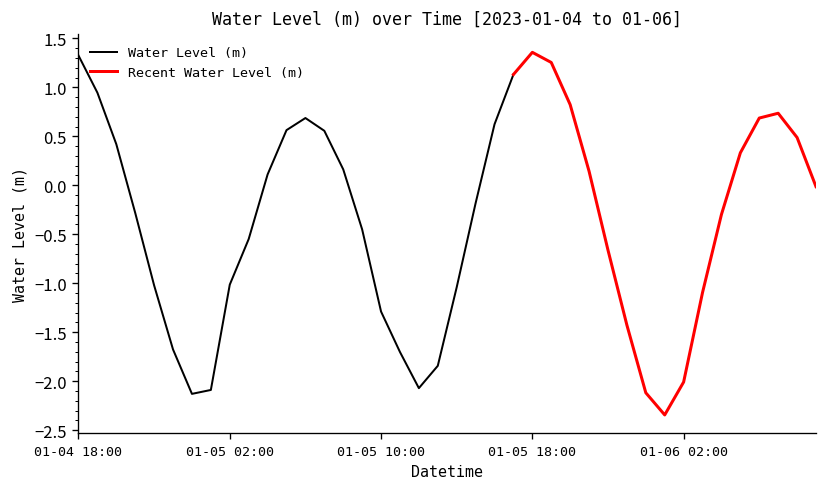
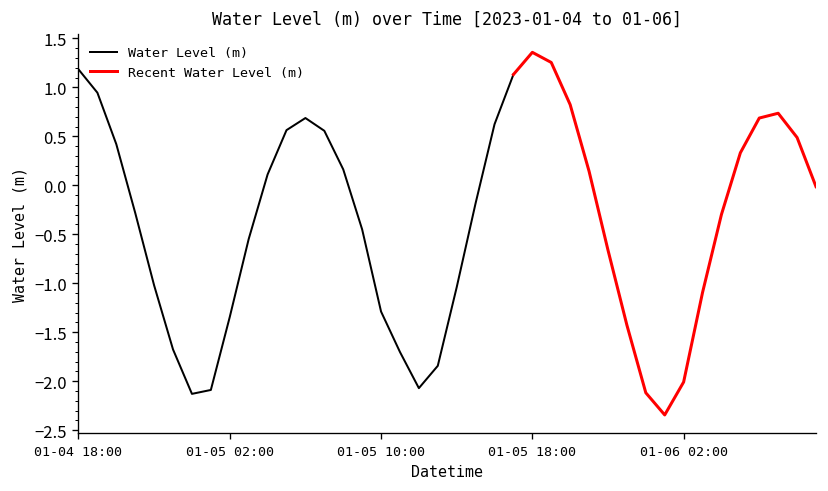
  {
    "Water Level (m)": {
-     "01-04 18:00": 1.3,
-     "01-05 02:00": -1.0,
+     "01-04 18:00": 1.2,
+     "01-05 02:00": -1.3,
      "01-05 10:00": -1.3
    },
    "Recent Water Level (m)": {
      "01-05 18:00": 1.4,
      "01-06 02:00": -2.0
    }
  }
